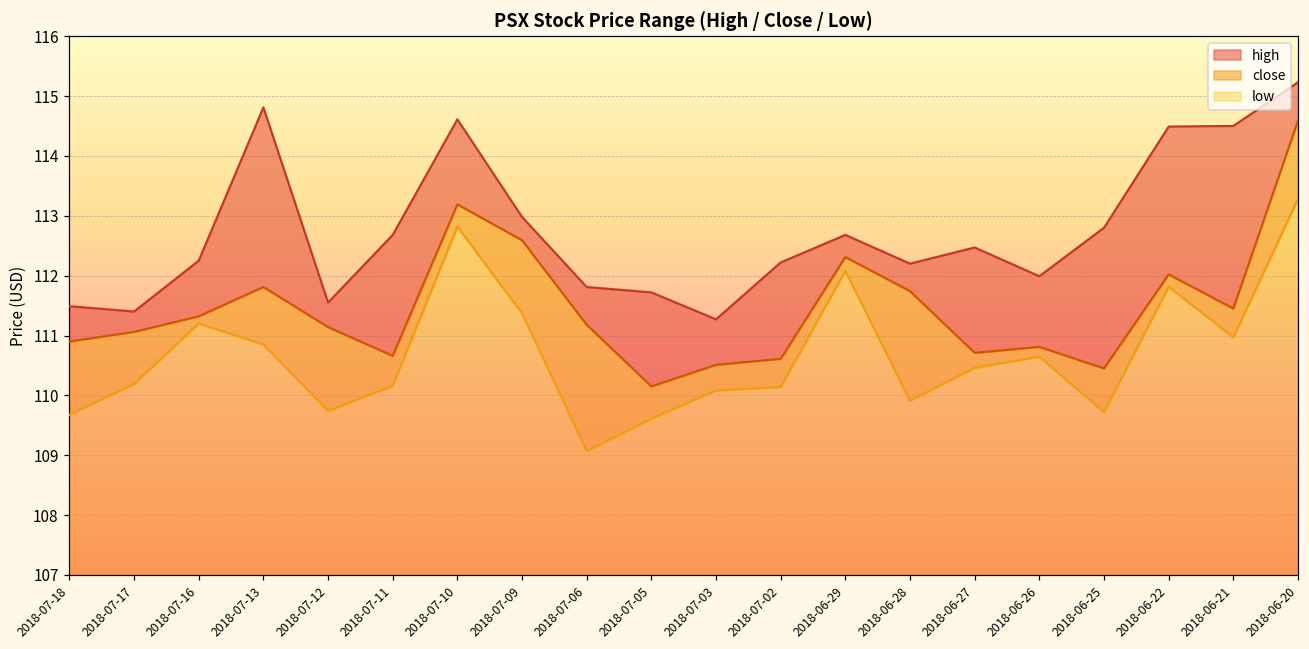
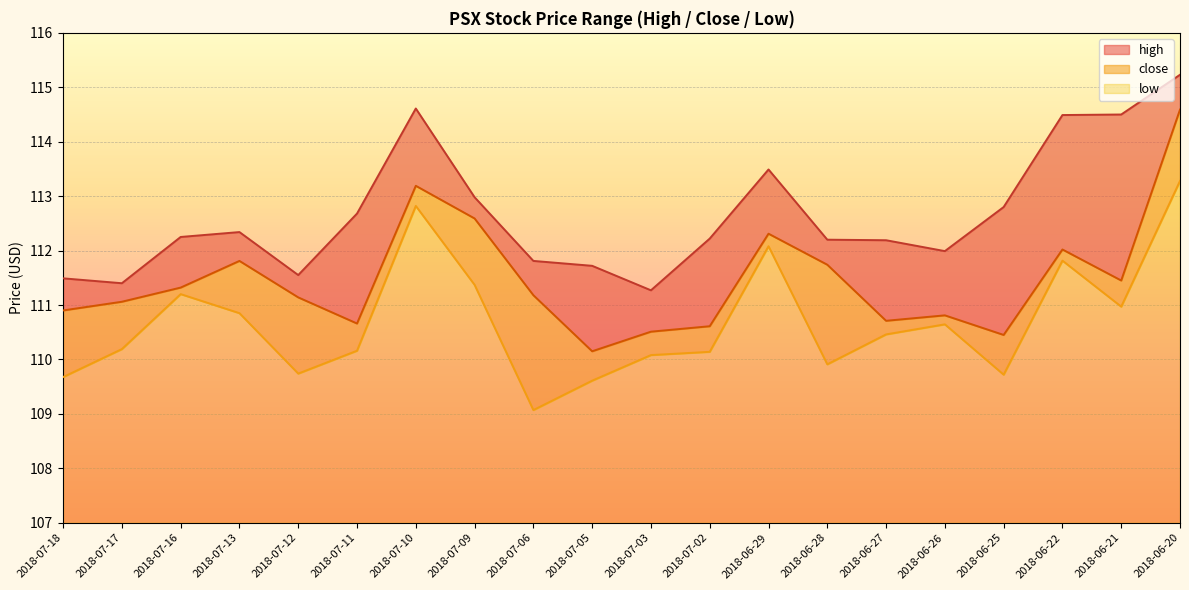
  {
    "high": {
      "2018-07-18": 111.5,
      "2018-07-17": 111.4,
      "2018-07-16": 112.3,
-     "2018-07-13": 114.8,
+     "2018-07-13": 112.3,
      "2018-07-12": 111.6,
      "2018-07-11": 112.7,
      "2018-07-10": 114.6,
      "2018-07-09": 113.0,
      "2018-07-06": 111.8,
      "2018-07-05": 111.7,
      "2018-07-03": 111.3,
      "2018-07-02": 112.2,
-     "2018-06-29": 112.7,
+     "2018-06-29": 113.5,
      "2018-06-28": 112.2,
-     "2018-06-27": 112.5,
+     "2018-06-27": 112.2,
      "2018-06-26": 112.0,
      "2018-06-25": 112.8,
      "2018-06-22": 114.5,
      "2018-06-21": 114.5,
      "2018-06-20": 115.2
    }
  }
